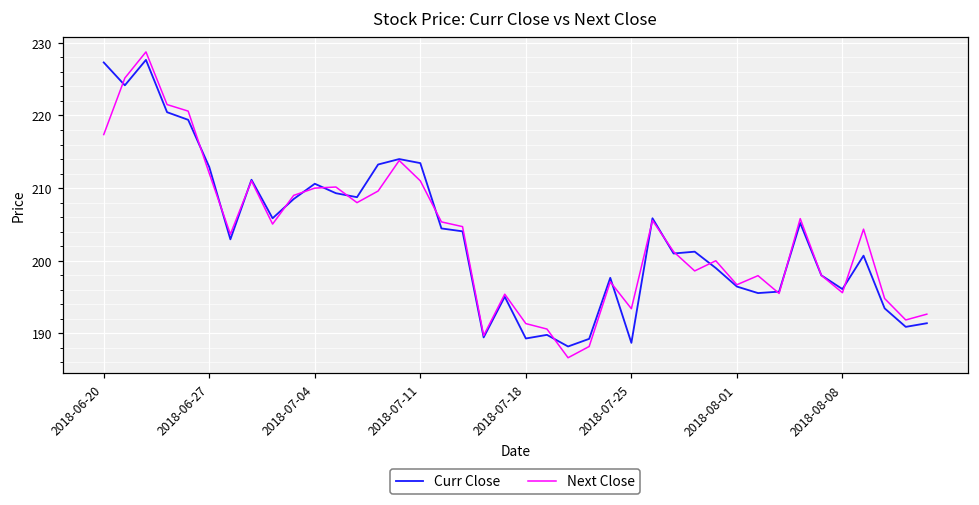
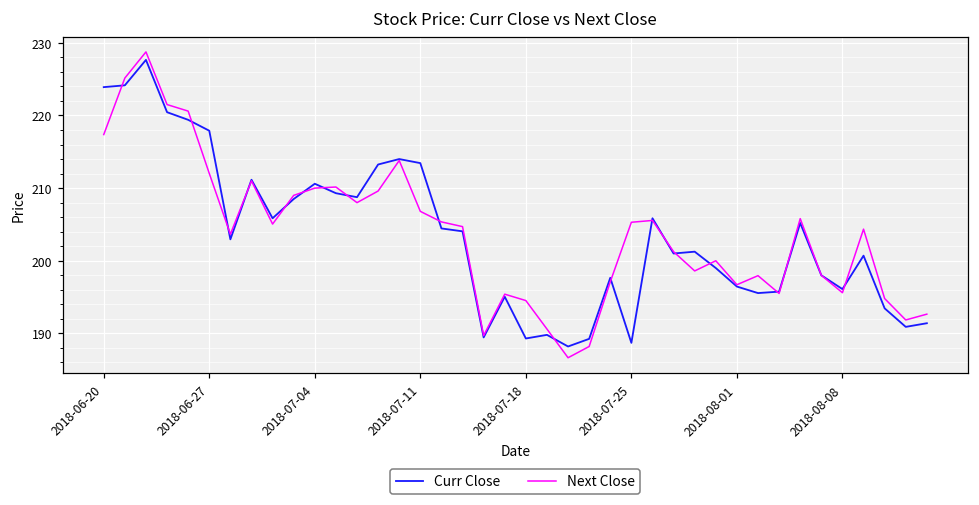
  {
    "Curr Close": {
-     "2018-06-20": 227,
-     "2018-06-27": 213,
+     "2018-06-20": 224,
+     "2018-06-27": 218,
      "2018-07-04": 211,
      "2018-07-11": 213,
      "2018-07-18": 189,
      "2018-07-25": 189,
      "2018-08-08": 196
    },
    "Next Close": {
      "2018-06-20": 217,
      "2018-06-27": 212,
      "2018-07-04": 210,
-     "2018-07-11": 211,
-     "2018-07-18": 191,
-     "2018-07-25": 193,
+     "2018-07-11": 207,
+     "2018-07-18": 195,
+     "2018-07-25": 205,
      "2018-08-08": 196
    }
  }
